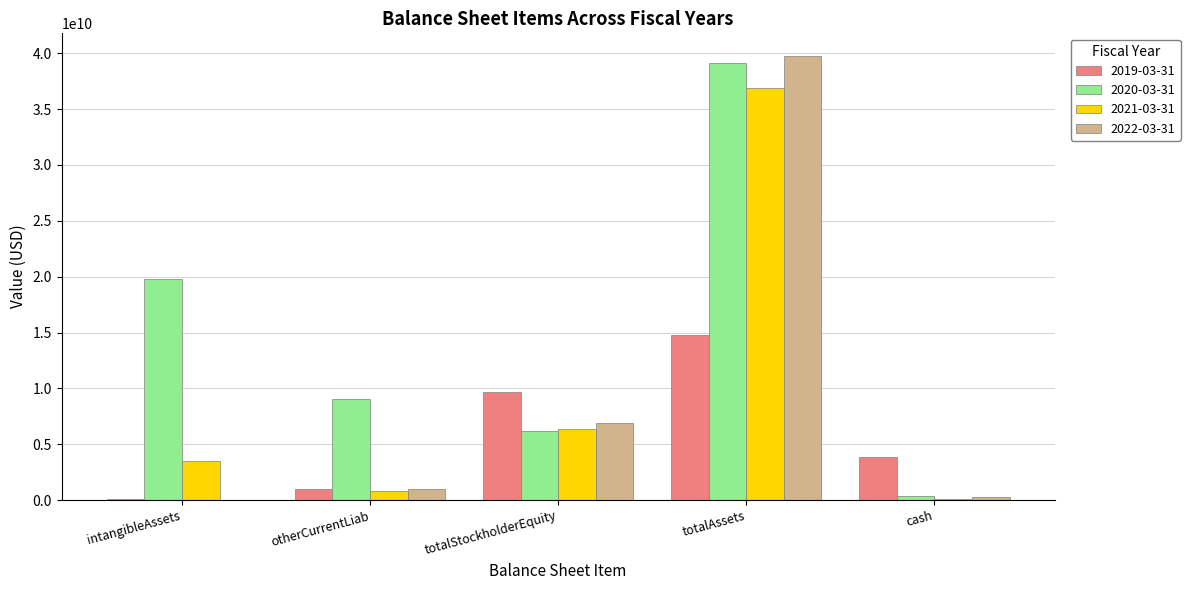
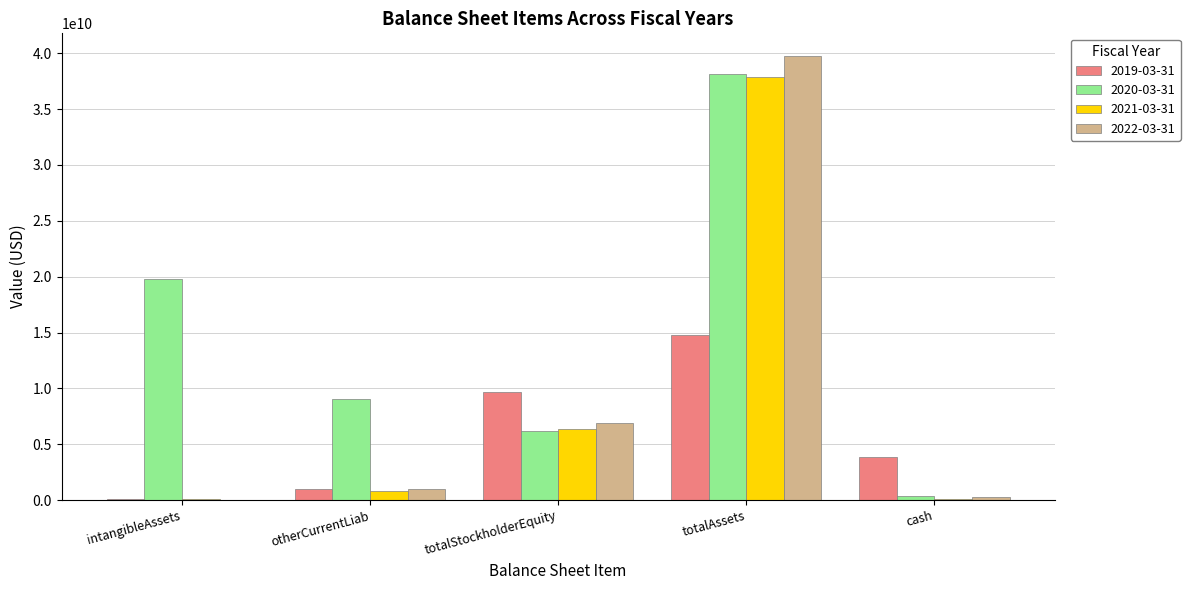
  {
    "2019-03-31": {
      "otherCurrentLiab": 900000000,
      "totalStockholderEquity": 9600000000,
      "totalAssets": 14800000000,
      "cash": 3900000000
    },
    "2020-03-31": {
      "intangibleAssets": 19800000000,
      "otherCurrentLiab": 9000000000,
      "totalStockholderEquity": 6200000000,
-     "totalAssets": 39100000000,
+     "totalAssets": 38200000000,
      "cash": 400000000
    },
    "2021-03-31": {
-     "intangibleAssets": 3500000000,
+     "intangibleAssets": 100000000,
      "otherCurrentLiab": 800000000,
      "totalStockholderEquity": 6300000000,
-     "totalAssets": 36900000000
+     "totalAssets": 37800000000
    },
    "2022-03-31": {
      "otherCurrentLiab": 1000000000,
      "totalStockholderEquity": 6900000000,
      "totalAssets": 39800000000,
      "cash": 200000000
    }
  }
